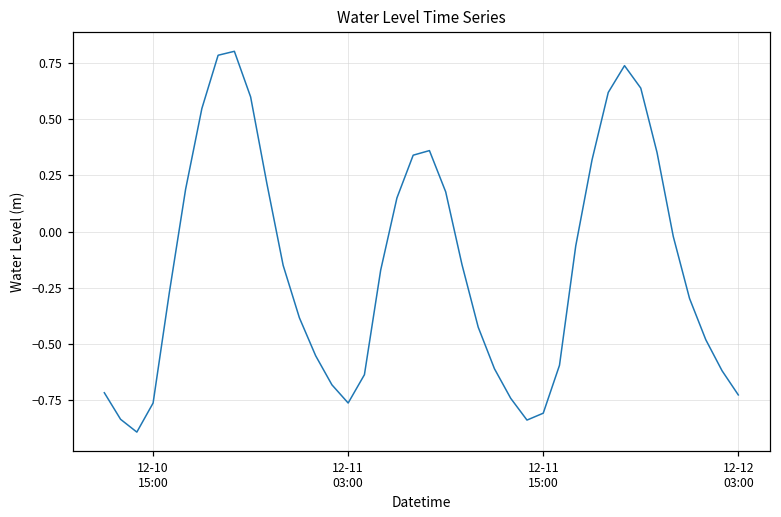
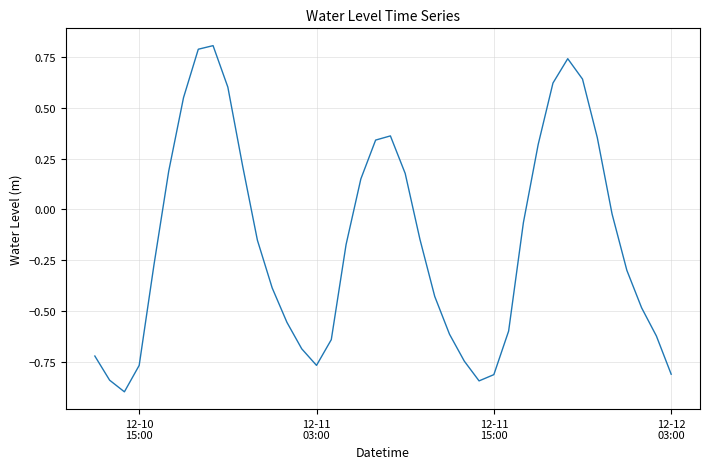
  {
    "12-10 15:00": -0.76,
    "12-11 03:00": -0.76,
    "12-11 15:00": -0.81,
-   "12-12 03:00": -0.73
+   "12-12 03:00": -0.81
  }
